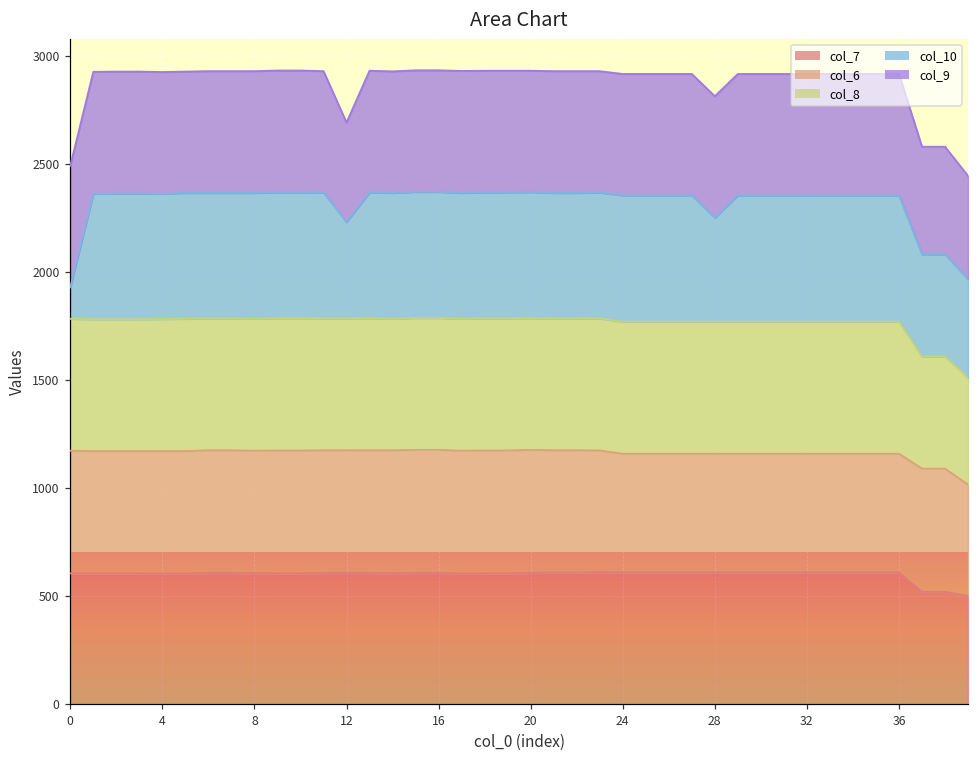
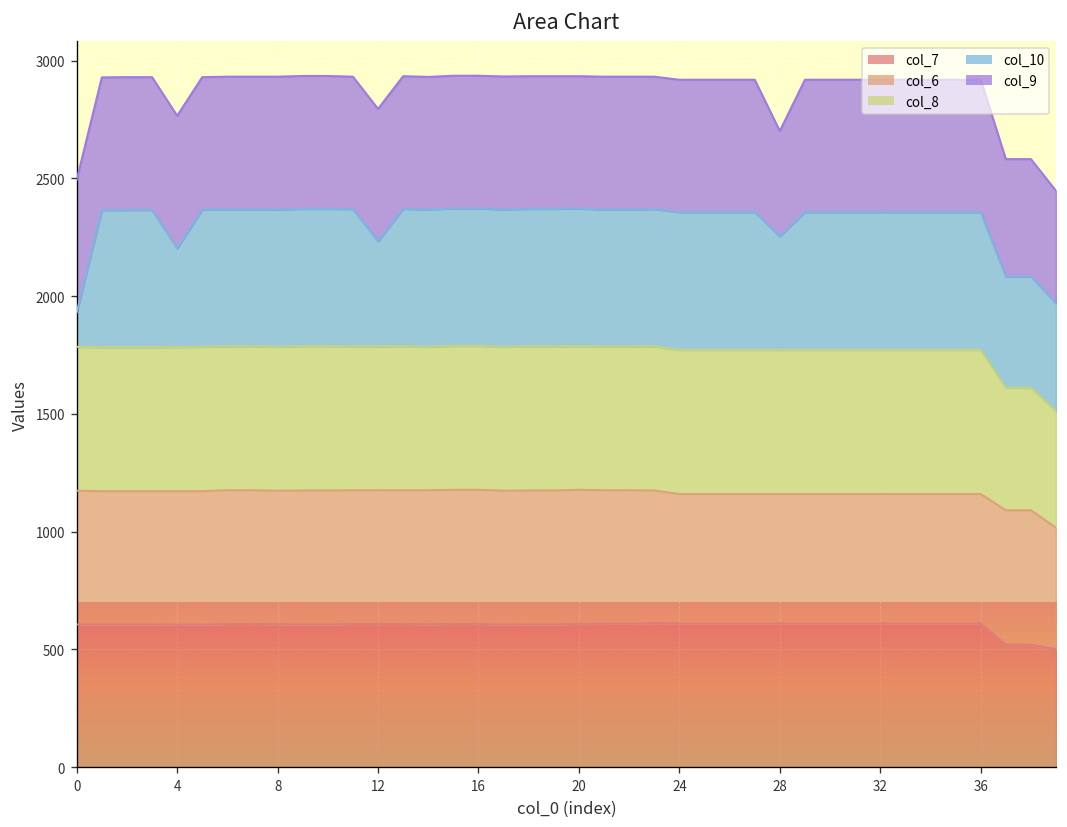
  {
    "col_10": {
      "0": 150,
-     "4": 580,
+     "4": 420,
      "8": 580,
      "12": 450,
      "16": 580,
      "20": 580,
      "24": 590,
      "28": 480,
      "32": 590,
      "36": 590
    },
    "col_9": {
      "0": 560,
      "4": 560,
      "8": 560,
-     "12": 460,
+     "12": 560,
      "16": 560,
      "20": 560,
      "24": 560,
-     "28": 560
+     "28": 450
    }
  }
